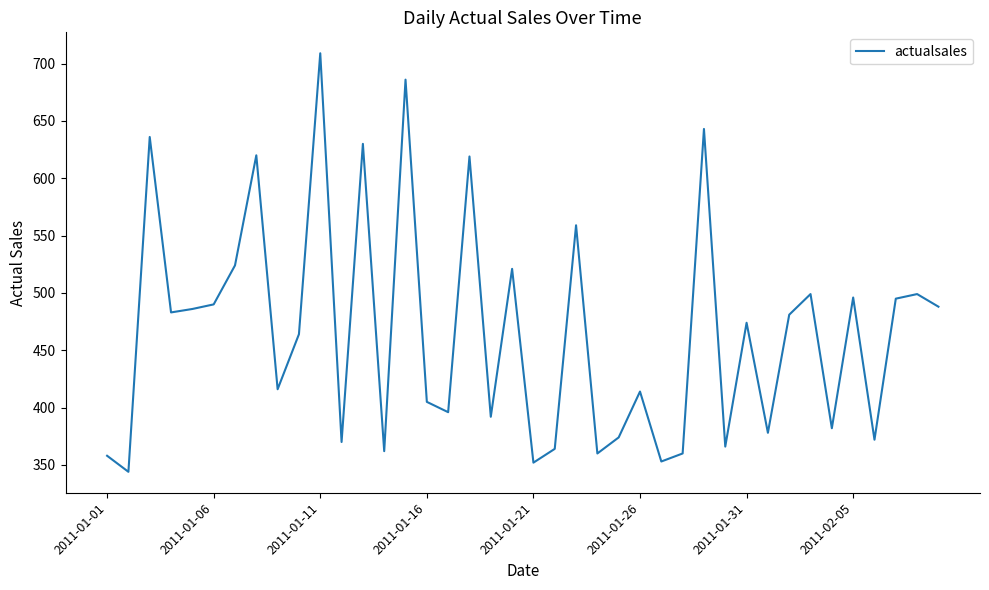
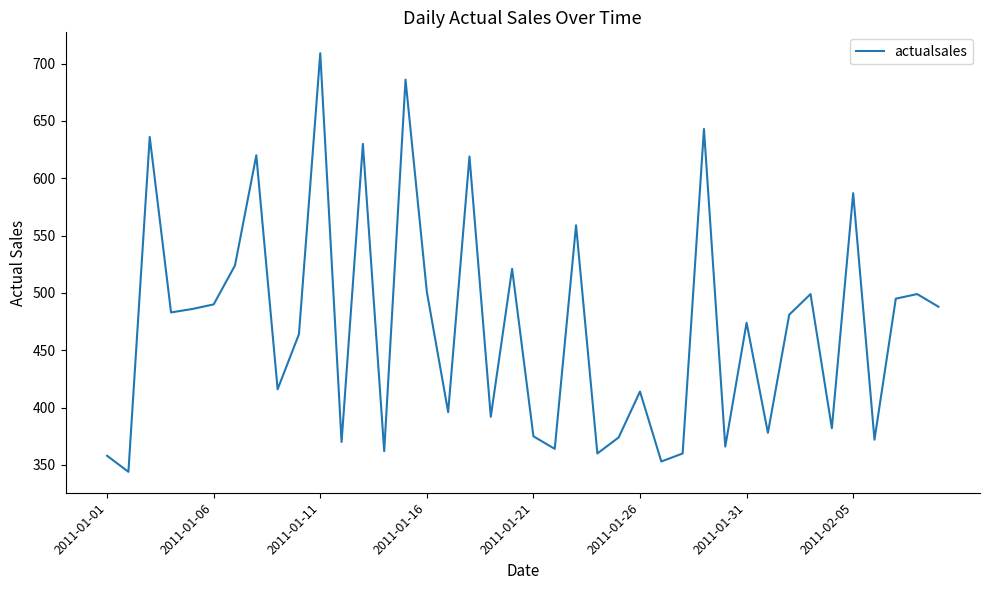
  {
    "2011-01-01": 358,
    "2011-01-06": 490,
    "2011-01-11": 709,
-   "2011-01-16": 405,
-   "2011-01-21": 352,
+   "2011-01-16": 501,
+   "2011-01-21": 375,
    "2011-01-26": 414,
    "2011-01-31": 474,
-   "2011-02-05": 496
+   "2011-02-05": 587
  }
